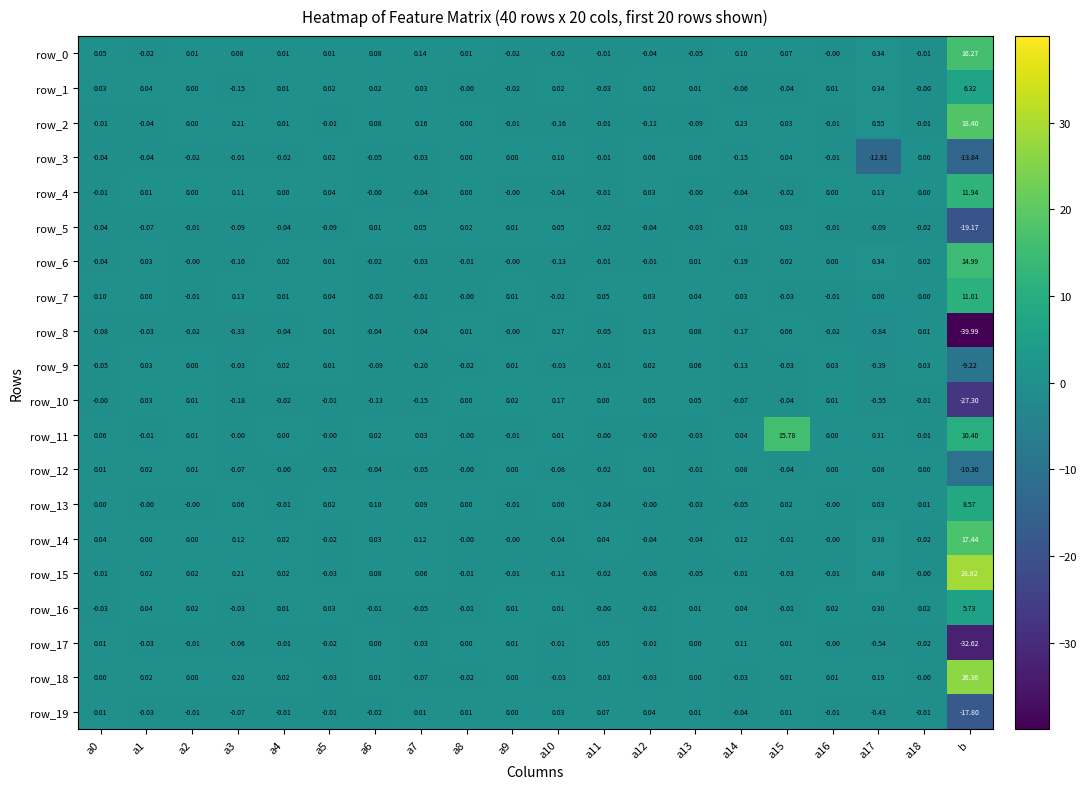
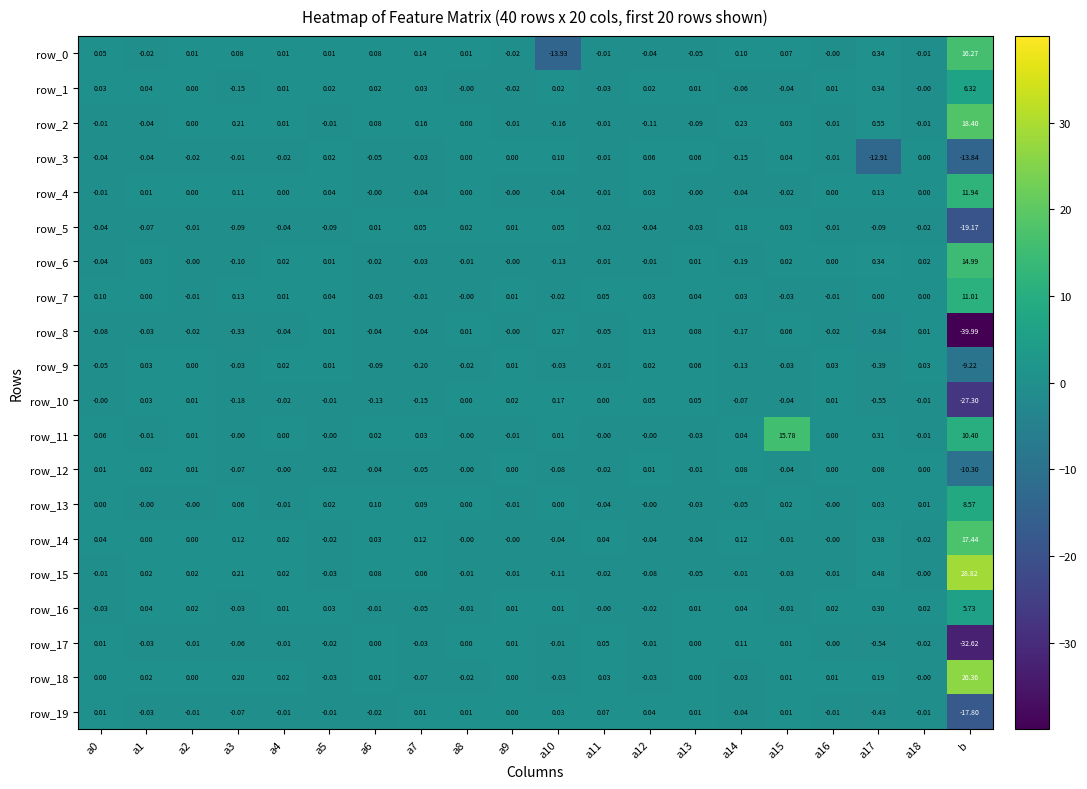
  {
    "row_0": {
      "a0": 0.05,
      "a1": -0.02,
      "a2": 0.01,
      "a3": 0.08,
      "a4": 0.01,
      "a5": 0.01,
      "a6": 0.08,
      "a7": 0.14,
      "a8": 0.01,
      "a9": -0.02,
-     "a10": -0.02,
+     "a10": -13.93,
      "a11": -0.01,
      "a12": -0.04,
      "a13": -0.05,
      "a14": 0.10,
      "a15": 0.07,
      "a16": -0.00,
      "a17": 0.34,
      "a18": -0.01,
      "b": 16.27
    }
  }
